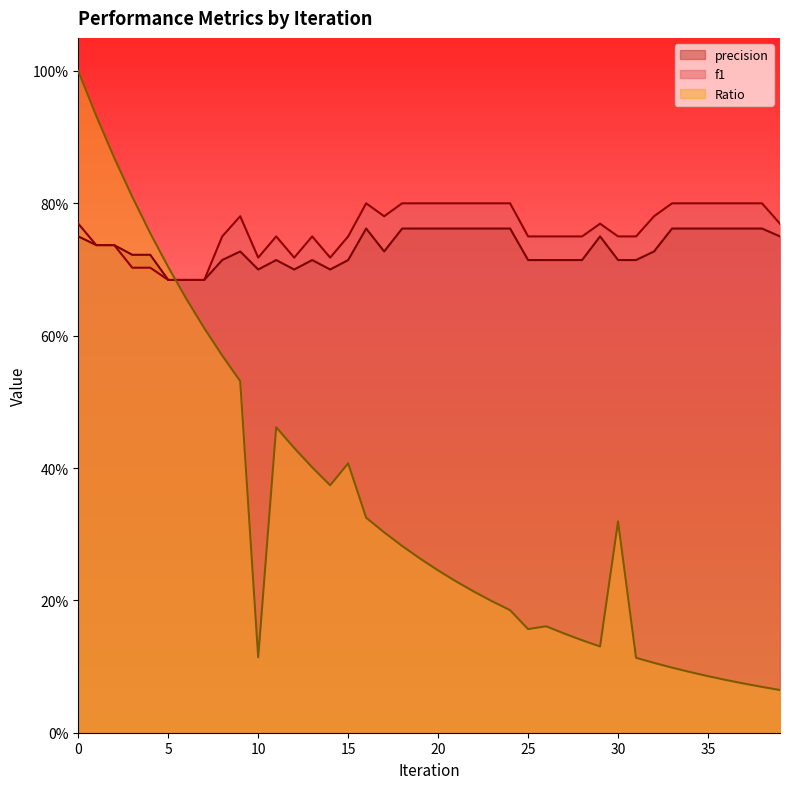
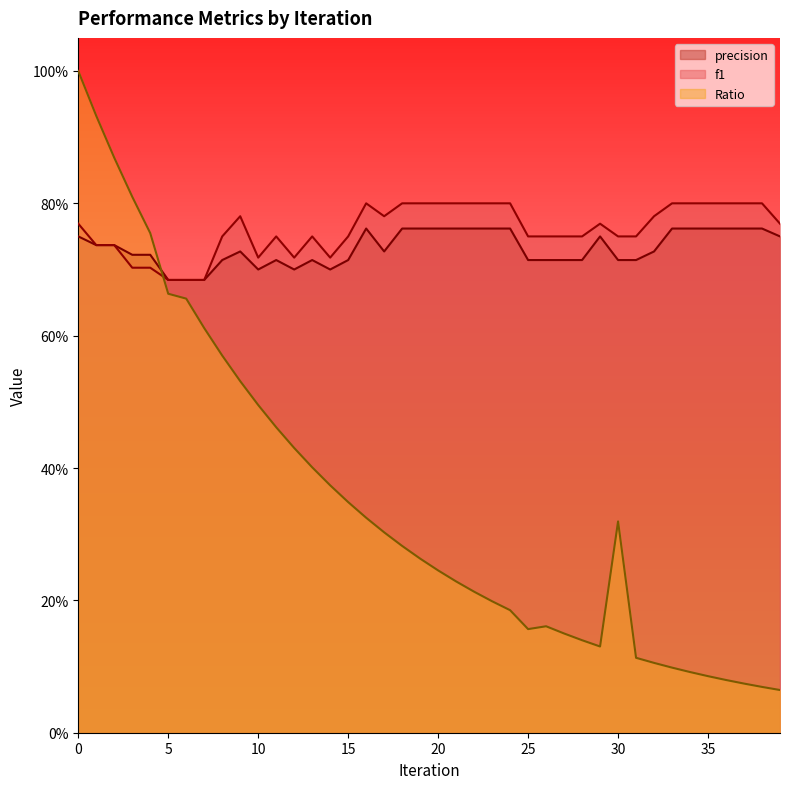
  {
    "Ratio": {
      "0": "100%",
-     "5": "70%",
-     "10": "11%",
-     "15": "41%",
+     "5": "66%",
+     "10": "50%",
+     "15": "35%",
      "20": "25%",
      "25": "16%",
      "30": "32%",
      "35": "9%"
    }
  }
